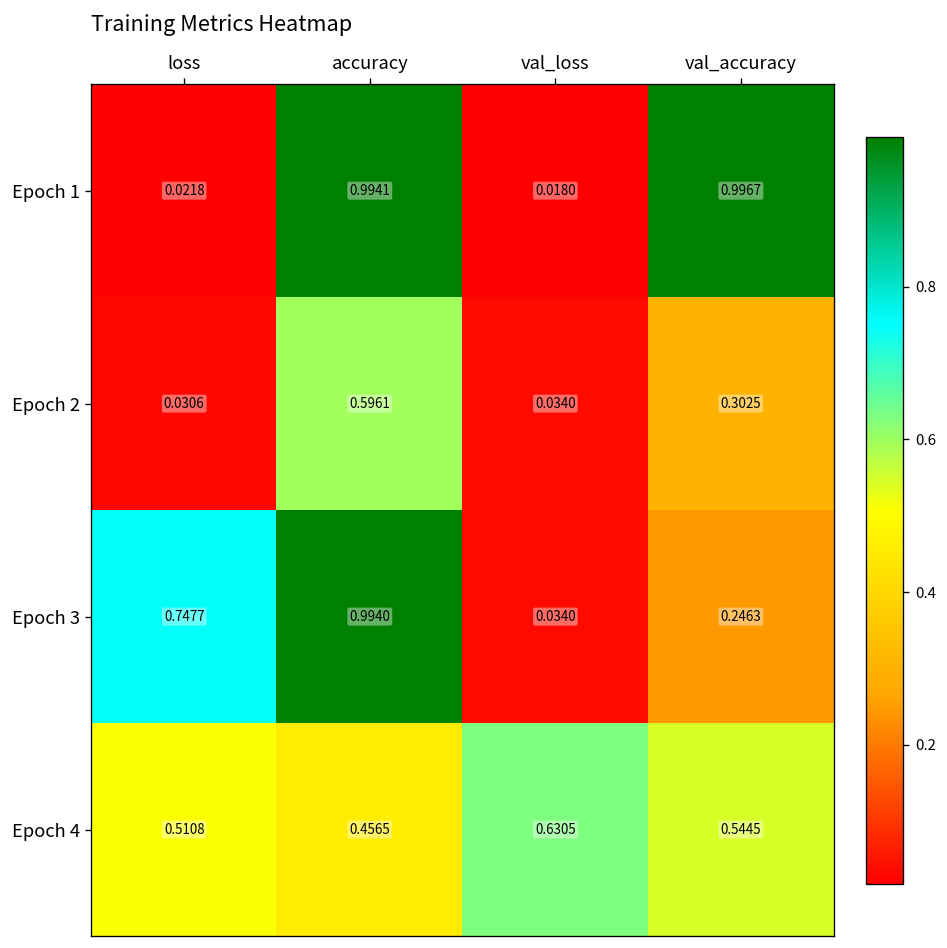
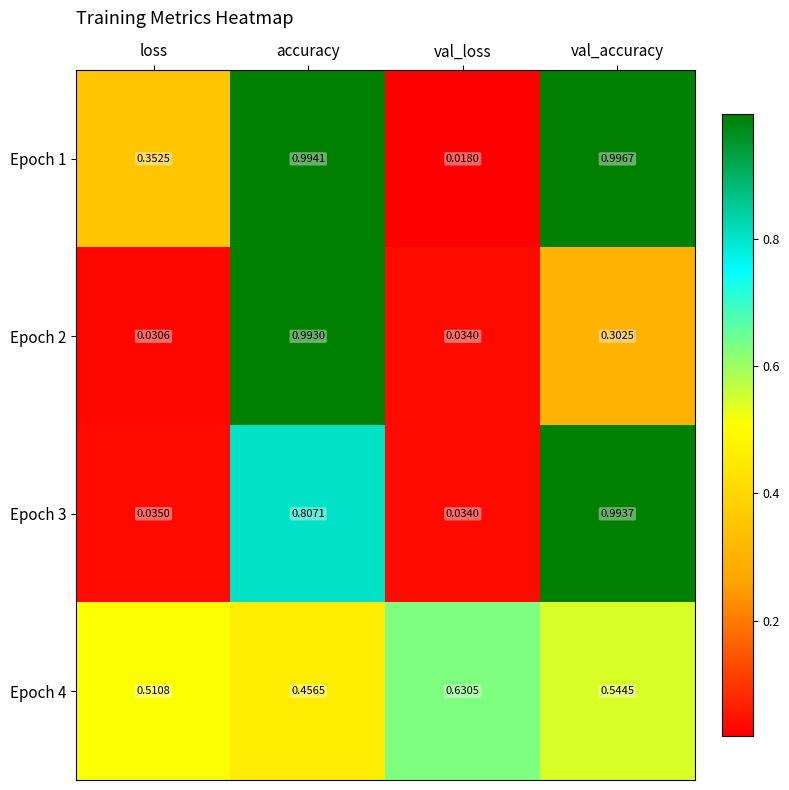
  {
    "Epoch 1": {
-     "loss": 0.0218
+     "loss": 0.3525
    },
    "Epoch 2": {
-     "accuracy": 0.5961
+     "accuracy": 0.9930
    },
    "Epoch 3": {
-     "loss": 0.7477,
-     "accuracy": 0.9940,
-     "val_accuracy": 0.2463
+     "loss": 0.0350,
+     "accuracy": 0.8071,
+     "val_accuracy": 0.9937
    }
  }
